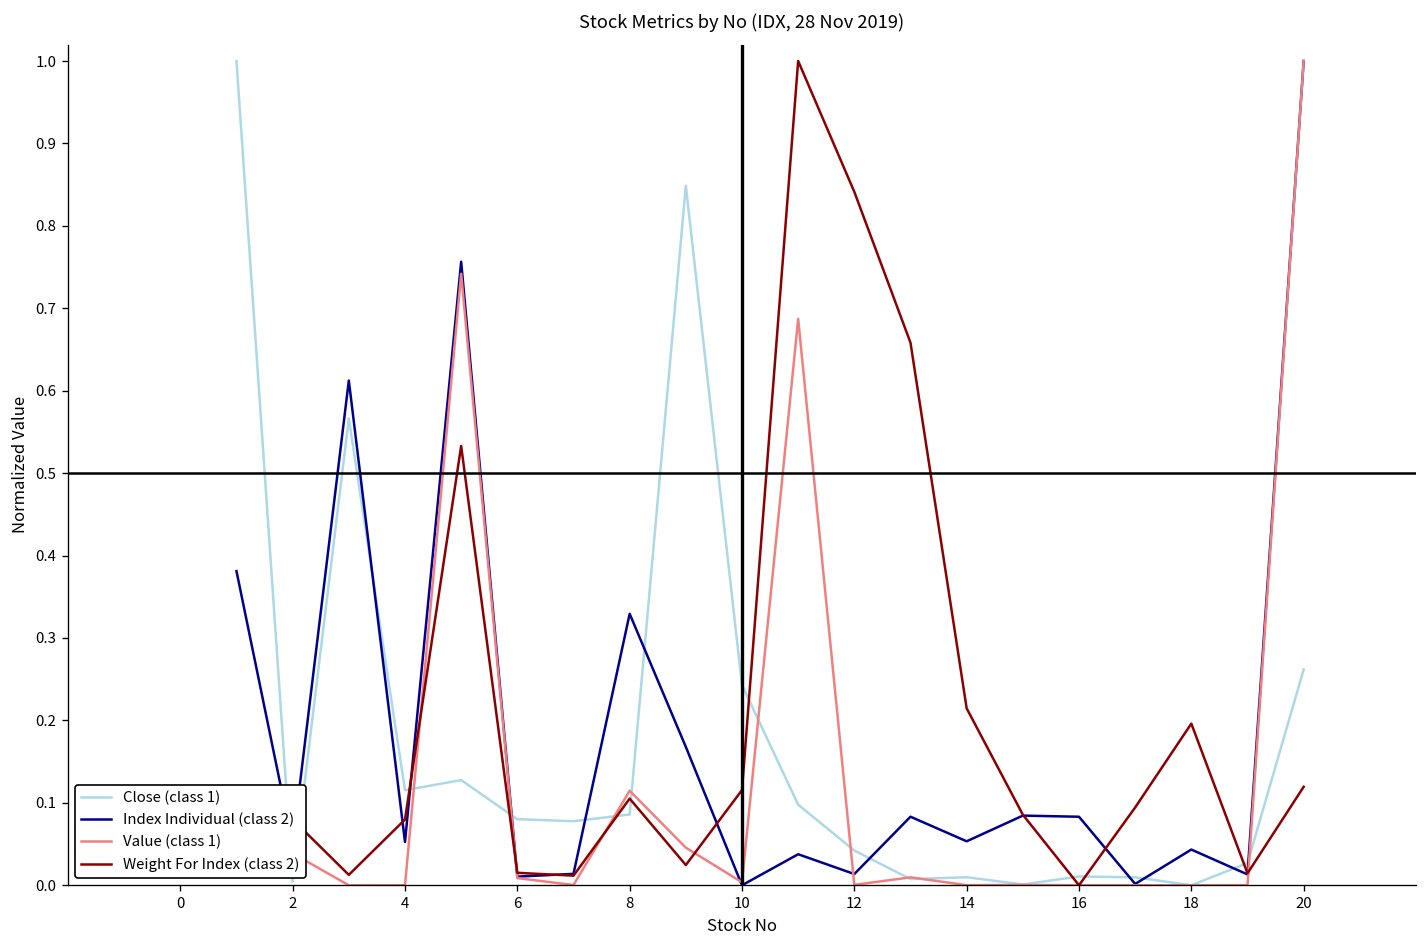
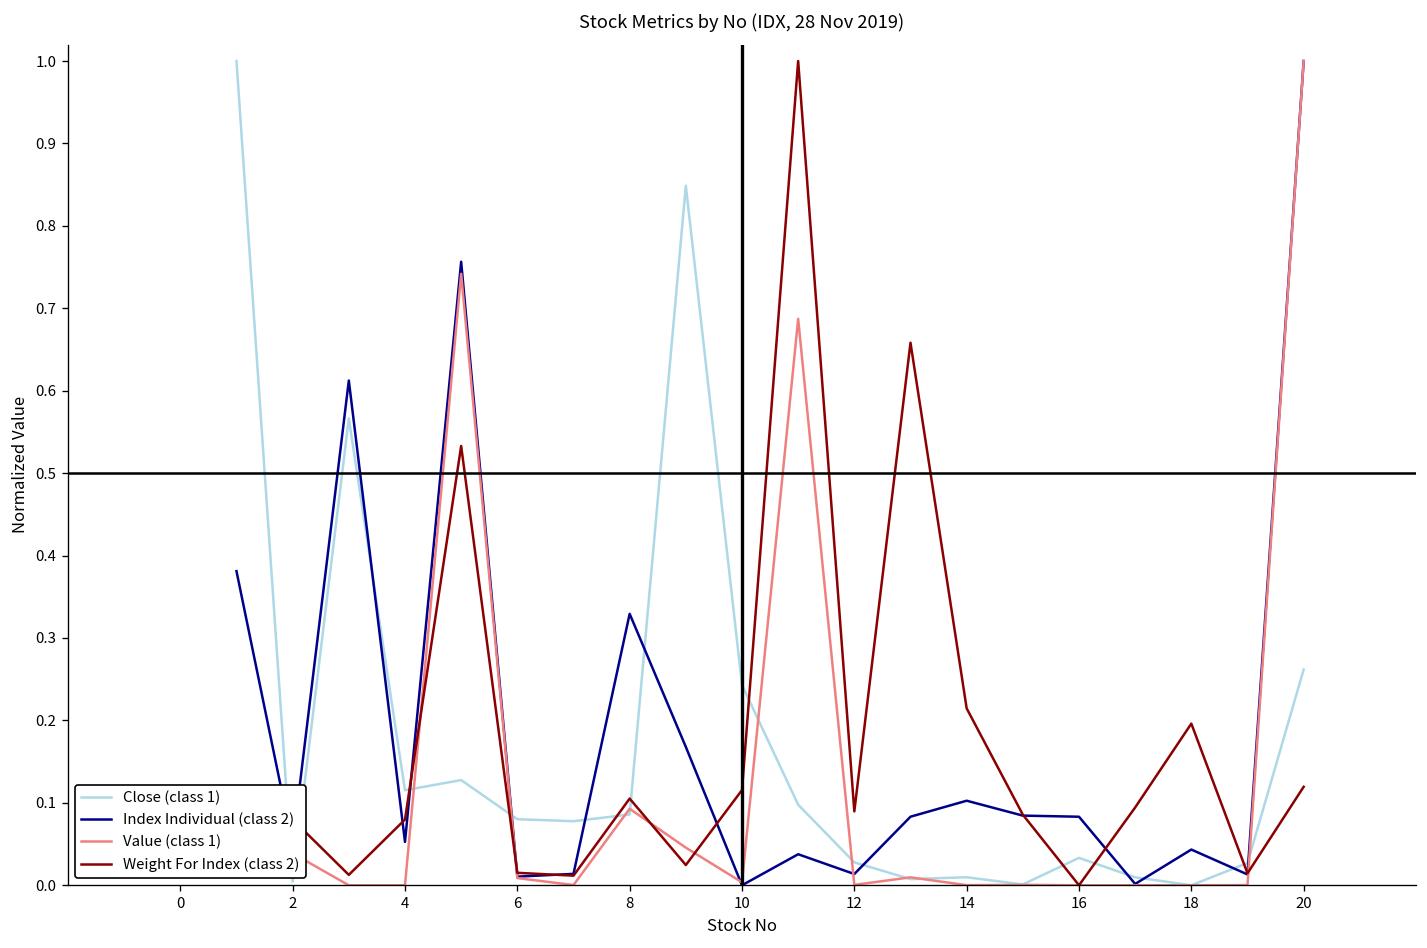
  {
    "Close (class 1)": {
      "2": 0.00,
      "4": 0.12,
      "6": 0.08,
      "8": 0.09,
      "10": 0.24,
-     "12": 0.04,
+     "12": 0.03,
      "14": 0.01,
-     "16": 0.01,
+     "16": 0.03,
      "20": 0.26
    },
    "Index Individual (class 2)": {
      "4": 0.05,
      "8": 0.33,
      "12": 0.01,
-     "14": 0.05,
+     "14": 0.10,
      "16": 0.08,
      "18": 0.04
    },
    "Value (class 1)": {
      "4": 0.00,
-     "8": 0.11,
+     "8": 0.09,
      "12": 0.00,
      "14": 0.00
    },
    "Weight For Index (class 2)": {
      "4": 0.08,
      "6": 0.02,
      "8": 0.11,
      "10": 0.12,
-     "12": 0.84,
+     "12": 0.09,
      "14": 0.21,
      "18": 0.20,
      "20": 0.12
    }
  }
